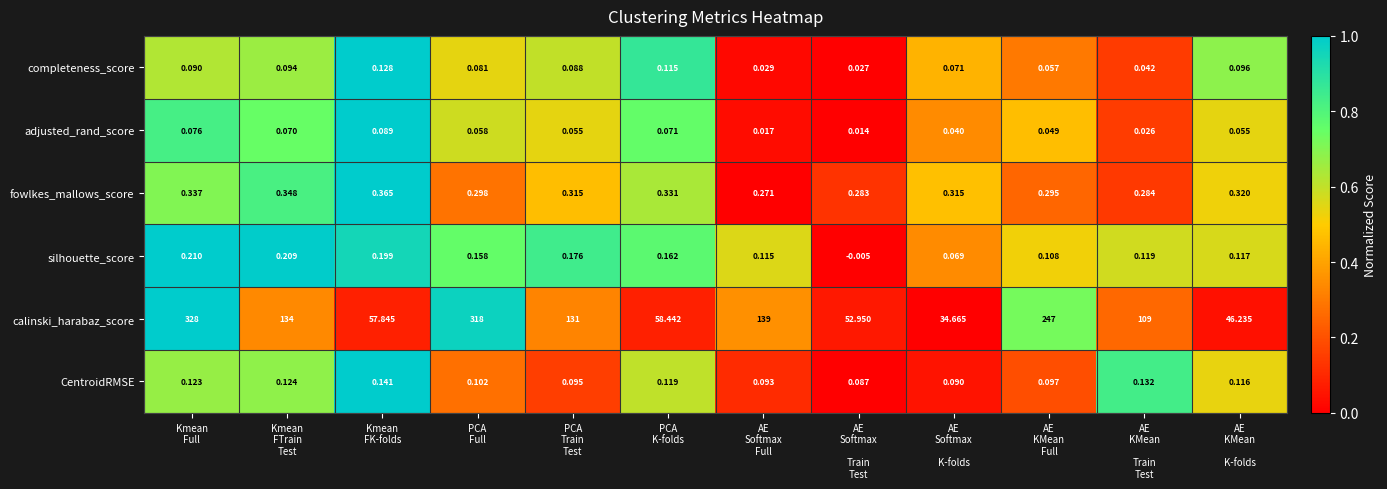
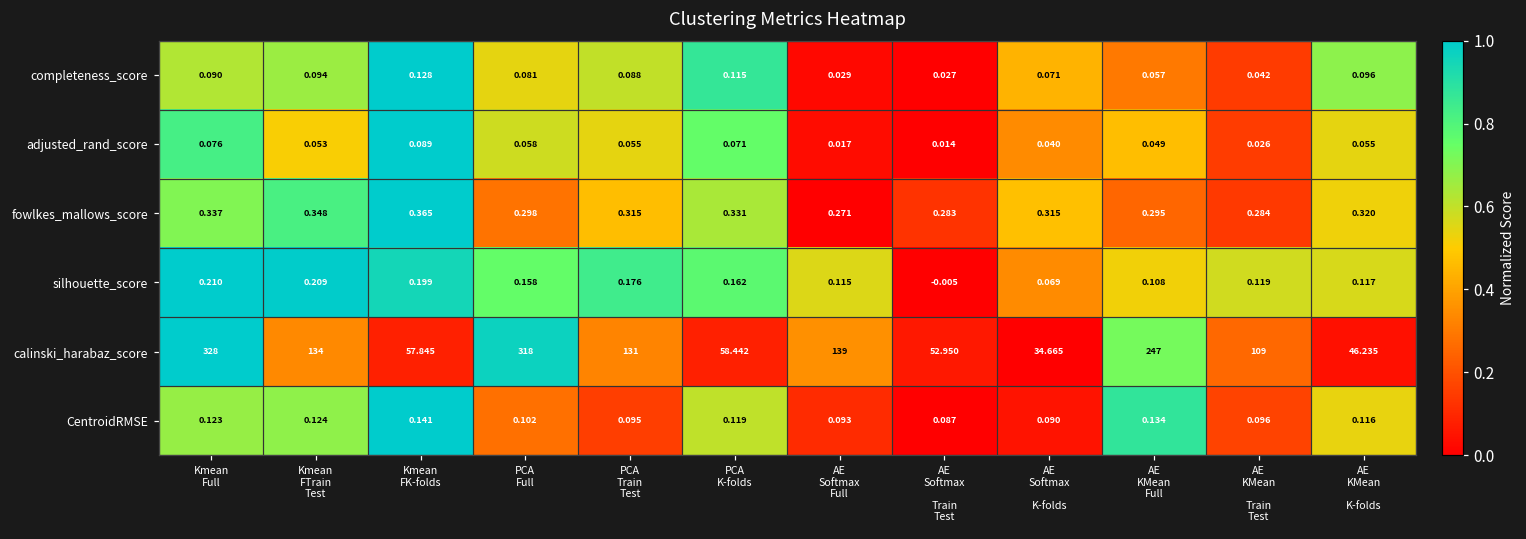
  {
    "completeness_score": {
      "Kmean Full": 0.090,
      "Kmean FTrain Test": 0.094,
      "Kmean FK-folds": 0.128,
      "PCA Full": 0.081,
      "PCA Train Test": 0.088,
      "PCA K-folds": 0.115,
      "AE Softmax Full": 0.029,
      "AE Softmax Train Test": 0.027,
      "AE Softmax K-folds": 0.071,
      "AE KMean Full": 0.057,
      "AE KMean Train Test": 0.042,
      "AE KMean K-folds": 0.096
    },
    "adjusted_rand_score": {
      "Kmean Full": 0.076,
-     "Kmean FTrain Test": 0.070,
+     "Kmean FTrain Test": 0.053,
      "Kmean FK-folds": 0.089,
      "PCA Full": 0.058,
      "PCA Train Test": 0.055,
      "PCA K-folds": 0.071,
      "AE Softmax Full": 0.017,
      "AE Softmax Train Test": 0.014,
      "AE Softmax K-folds": 0.040,
      "AE KMean Full": 0.049,
      "AE KMean Train Test": 0.026,
      "AE KMean K-folds": 0.055
    },
    "fowlkes_mallows_score": {
      "Kmean Full": 0.337,
      "Kmean FTrain Test": 0.348,
      "Kmean FK-folds": 0.365,
      "PCA Full": 0.298,
      "PCA Train Test": 0.315,
      "PCA K-folds": 0.331,
      "AE Softmax Full": 0.271,
      "AE Softmax Train Test": 0.283,
      "AE Softmax K-folds": 0.315,
      "AE KMean Full": 0.295,
      "AE KMean Train Test": 0.284,
      "AE KMean K-folds": 0.320
    },
    "silhouette_score": {
      "Kmean Full": 0.210,
      "Kmean FTrain Test": 0.209,
      "Kmean FK-folds": 0.199,
      "PCA Full": 0.158,
      "PCA Train Test": 0.176,
      "PCA K-folds": 0.162,
      "AE Softmax Full": 0.115,
      "AE Softmax Train Test": -0.005,
      "AE Softmax K-folds": 0.069,
      "AE KMean Full": 0.108,
      "AE KMean Train Test": 0.119,
      "AE KMean K-folds": 0.117
    },
    "calinski_harabaz_score": {
      "Kmean Full": 328,
      "Kmean FTrain Test": 134,
      "Kmean FK-folds": 57.845,
      "PCA Full": 318,
      "PCA Train Test": 131,
      "PCA K-folds": 58.442,
      "AE Softmax Full": 139,
      "AE Softmax Train Test": 52.950,
      "AE Softmax K-folds": 34.665,
      "AE KMean Full": 247,
      "AE KMean Train Test": 109,
      "AE KMean K-folds": 46.235
    },
    "CentroidRMSE": {
      "Kmean Full": 0.123,
      "Kmean FTrain Test": 0.124,
      "Kmean FK-folds": 0.141,
      "PCA Full": 0.102,
      "PCA Train Test": 0.095,
      "PCA K-folds": 0.119,
      "AE Softmax Full": 0.093,
      "AE Softmax Train Test": 0.087,
      "AE Softmax K-folds": 0.090,
-     "AE KMean Full": 0.097,
-     "AE KMean Train Test": 0.132,
+     "AE KMean Full": 0.134,
+     "AE KMean Train Test": 0.096,
      "AE KMean K-folds": 0.116
    }
  }
